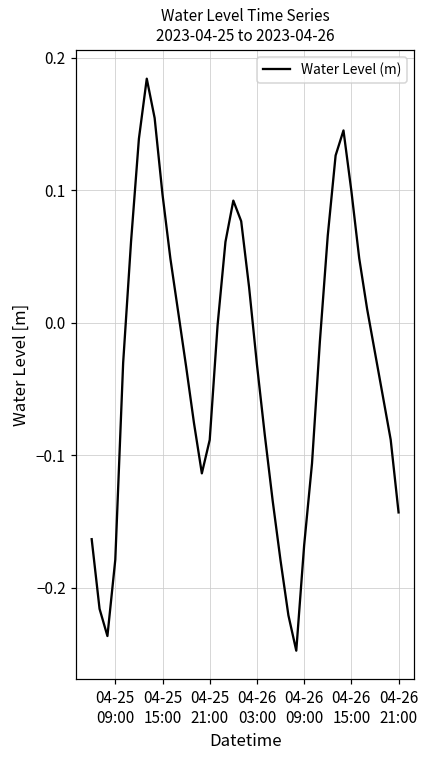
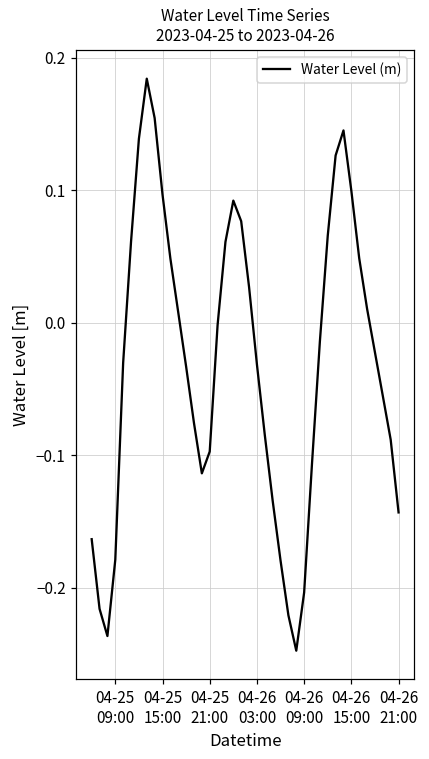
  {
    "04-25 09:00": -0.179,
    "04-25 15:00": 0.097,
-   "04-25 21:00": -0.089,
+   "04-25 21:00": -0.097,
    "04-26 03:00": -0.032,
-   "04-26 09:00": -0.168,
+   "04-26 09:00": -0.204,
    "04-26 15:00": 0.100,
    "04-26 21:00": -0.143
  }
